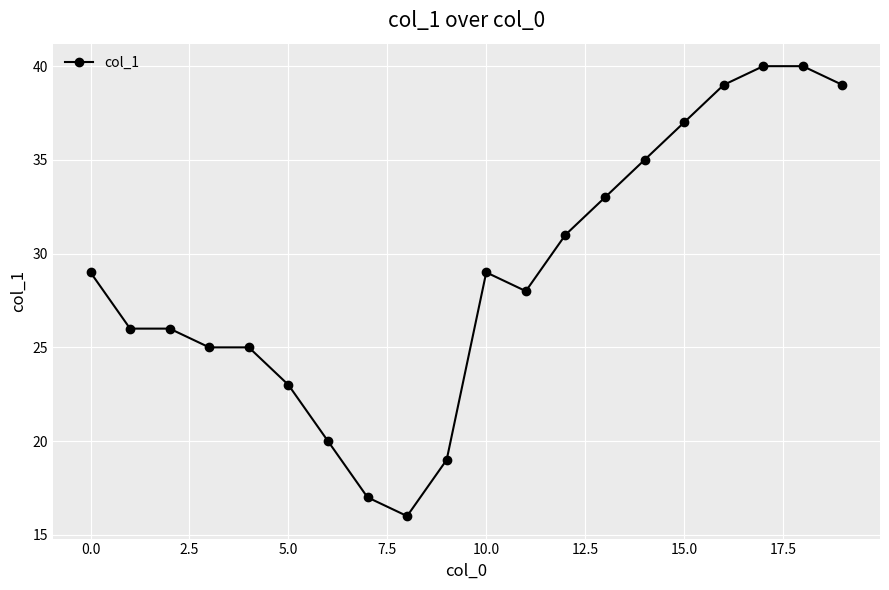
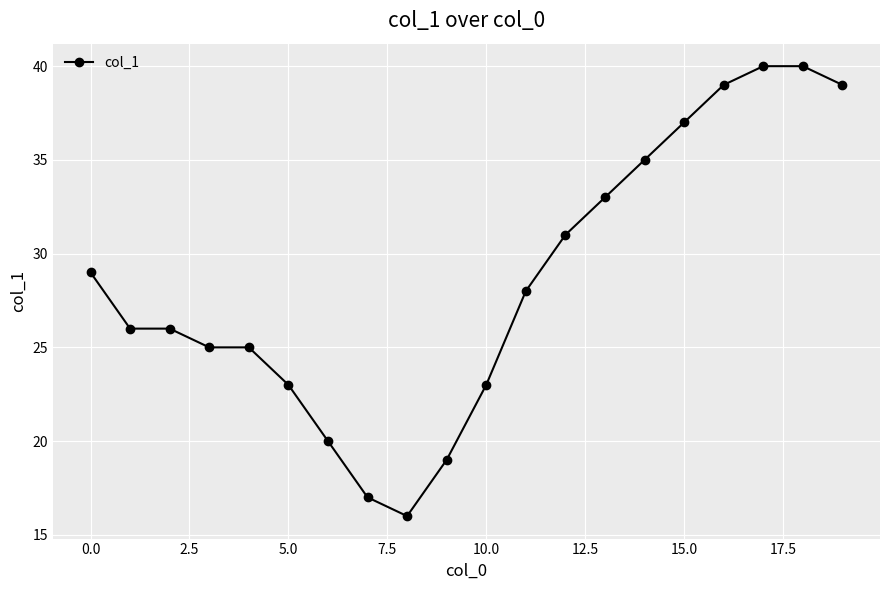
  {
    "0.0": 29,
    "5.0": 23,
-   "10.0": 29,
+   "10.0": 23,
    "15.0": 37
  }
